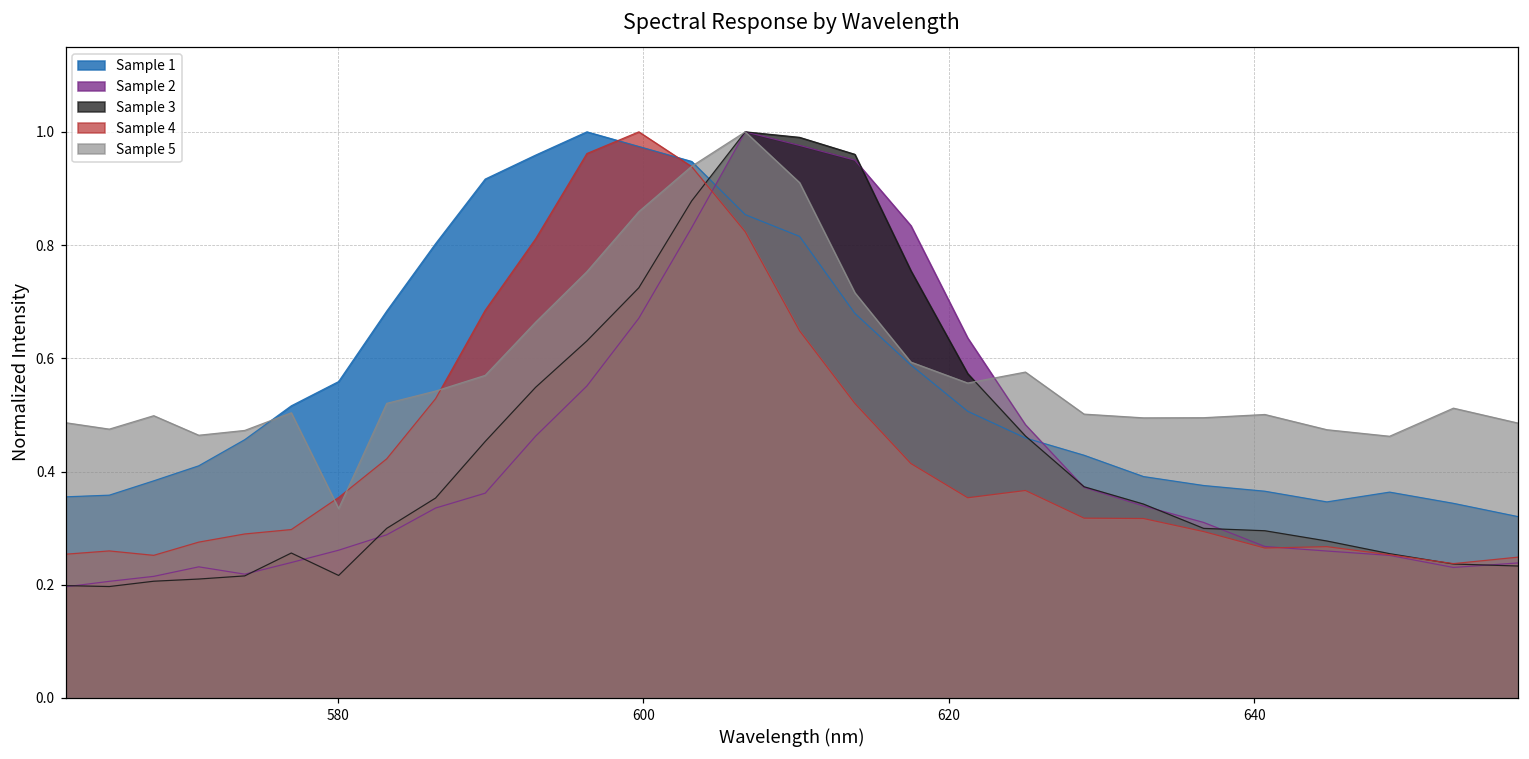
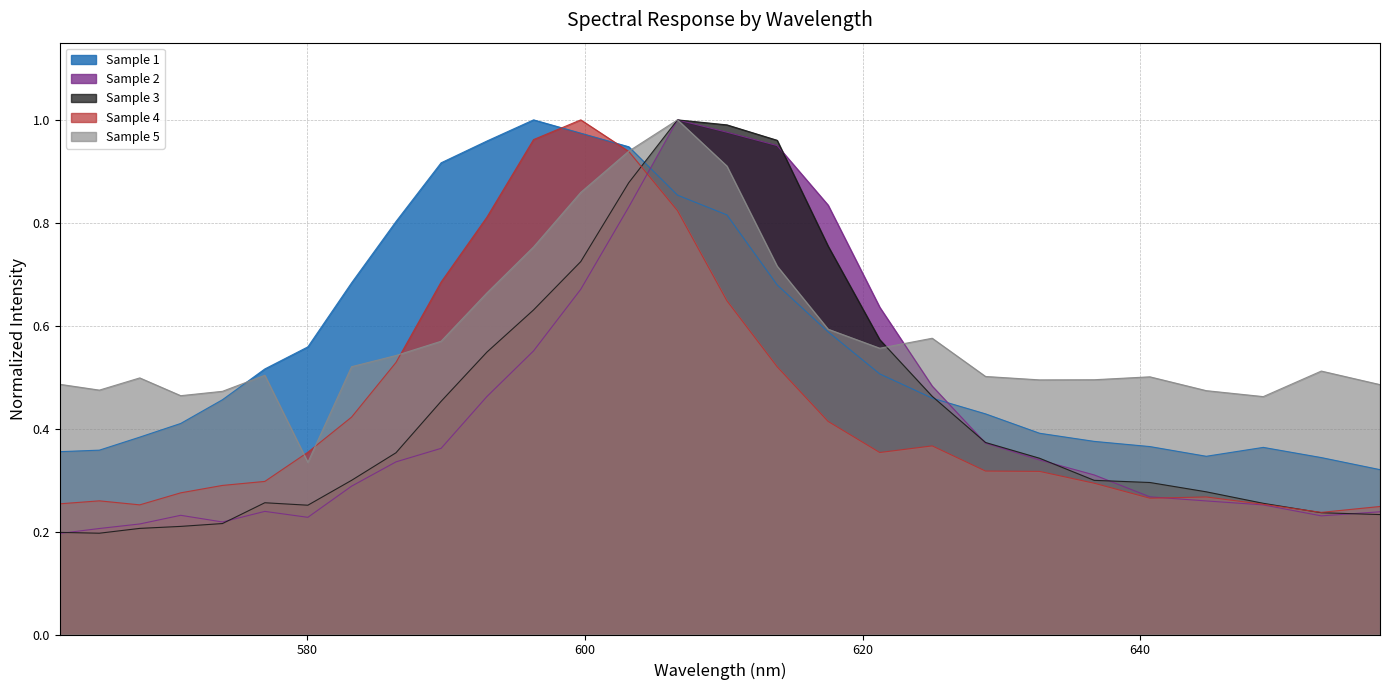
  {
    "Sample 1": {
      "580": 0.56
    },
    "Sample 2": {
-     "580": 0.26
+     "580": 0.23
    },
    "Sample 3": {
-     "580": 0.22
+     "580": 0.25
    },
    "Sample 4": {
      "580": 0.35
    },
    "Sample 5": {
      "580": 0.33
    }
  }
